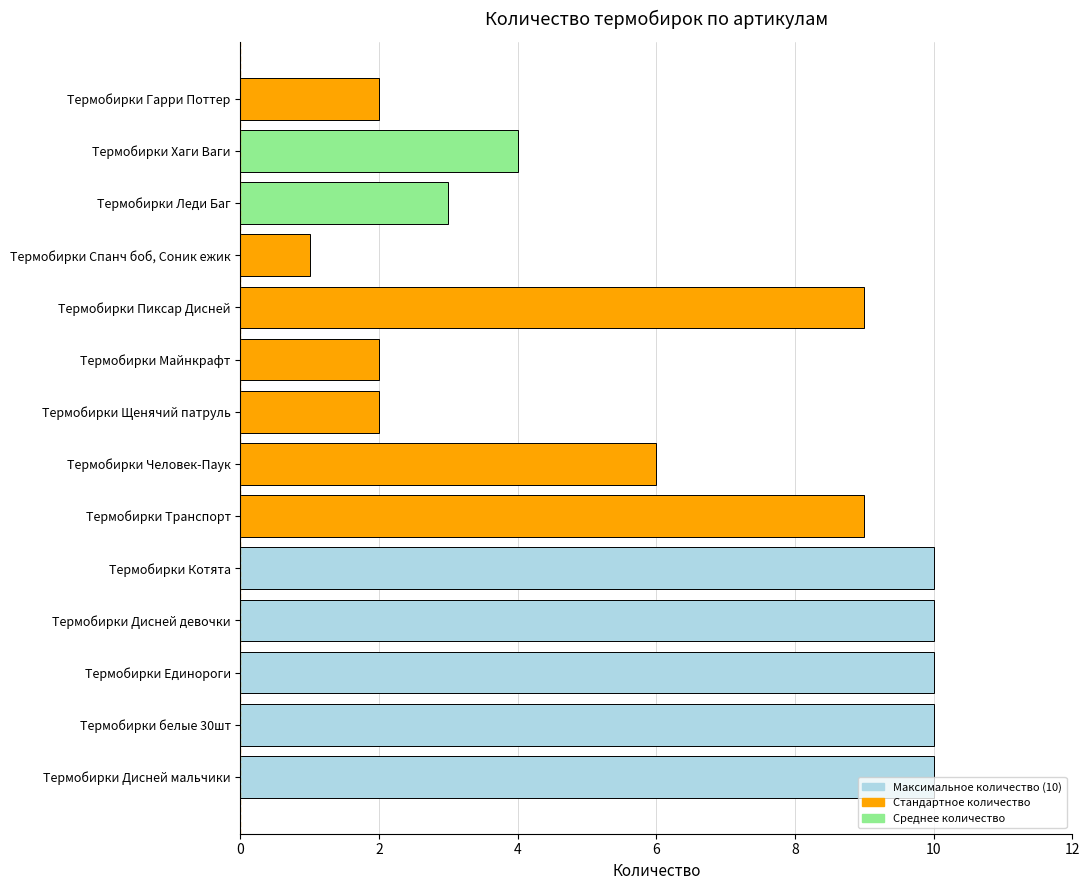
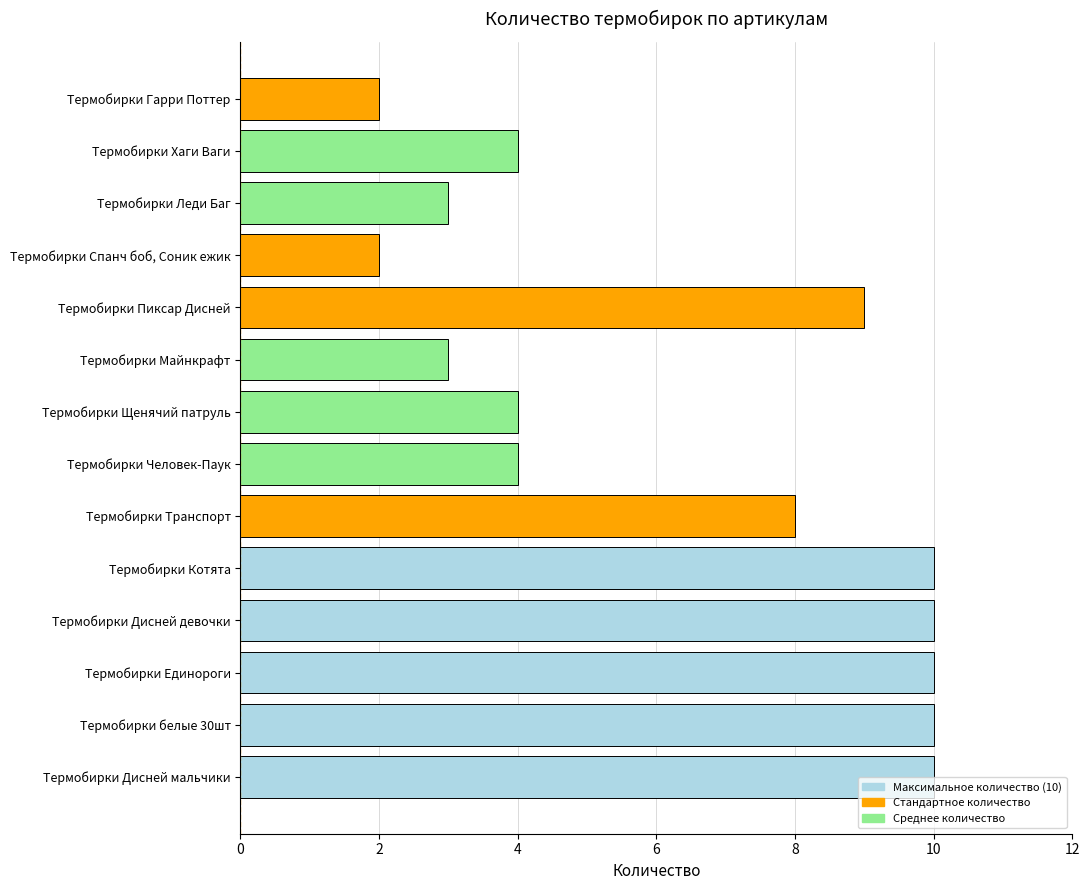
  {
    "Термобирки Гарри Поттер": 2,
    "Термобирки Хаги Ваги": 4,
    "Термобирки Леди Баг": 3,
-   "Термобирки Спанч боб, Соник ежик": 1,
+   "Термобирки Спанч боб, Соник ежик": 2,
    "Термобирки Пиксар Дисней": 9,
-   "Термобирки Майнкрафт": 2,
-   "Термобирки Щенячий патруль": 2,
-   "Термобирки Человек-Паук": 6,
-   "Термобирки Транспорт": 9,
+   "Термобирки Майнкрафт": 3,
+   "Термобирки Щенячий патруль": 4,
+   "Термобирки Человек-Паук": 4,
+   "Термобирки Транспорт": 8,
    "Термобирки Котята": 10,
    "Термобирки Дисней девочки": 10,
    "Термобирки Единороги": 10,
    "Термобирки белые 30шт": 10,
    "Термобирки Дисней мальчики": 10
  }
